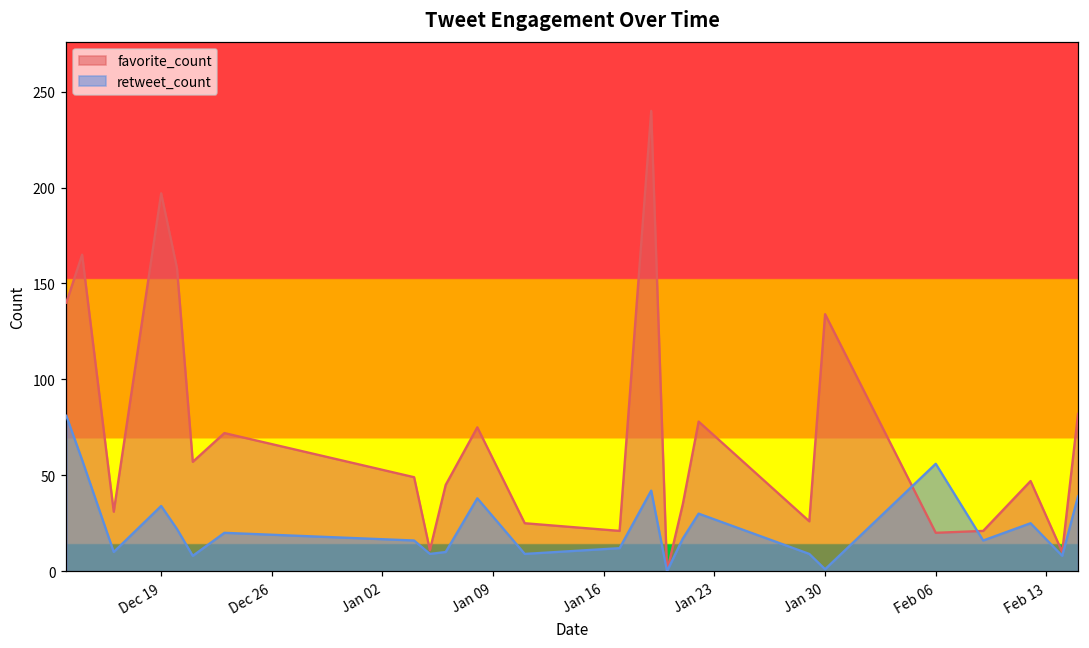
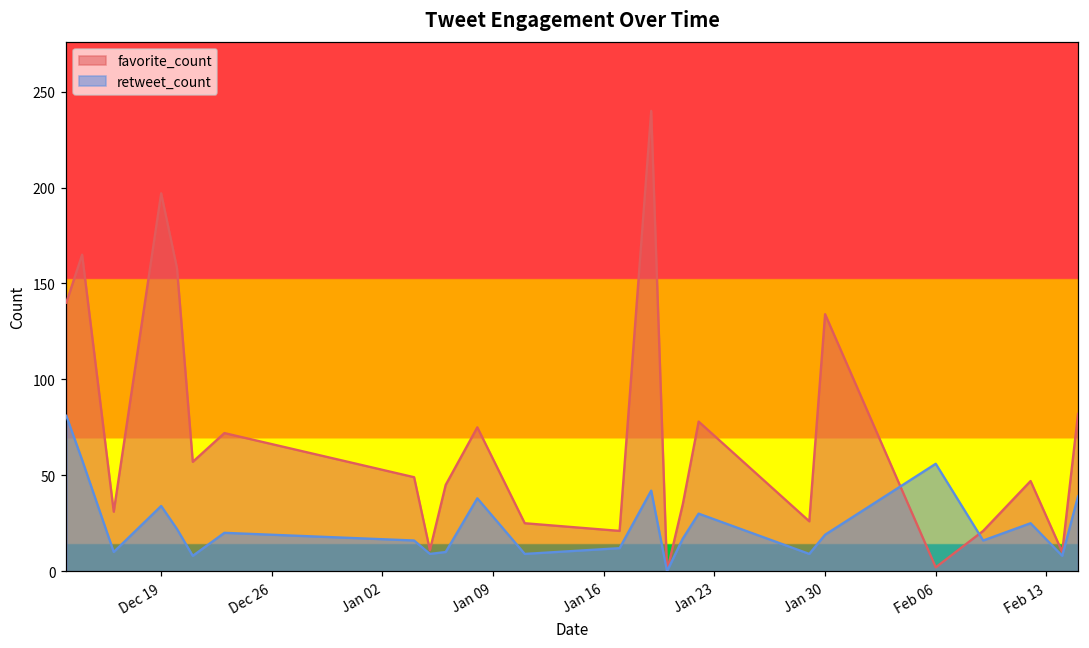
  {
    "favorite_count": {
      "Dec 19": 197,
      "Jan 30": 134,
-     "Feb 06": 20
+     "Feb 06": 2
    },
    "retweet_count": {
      "Dec 19": 34,
-     "Jan 30": 1,
+     "Jan 30": 19,
      "Feb 06": 56
    }
  }
